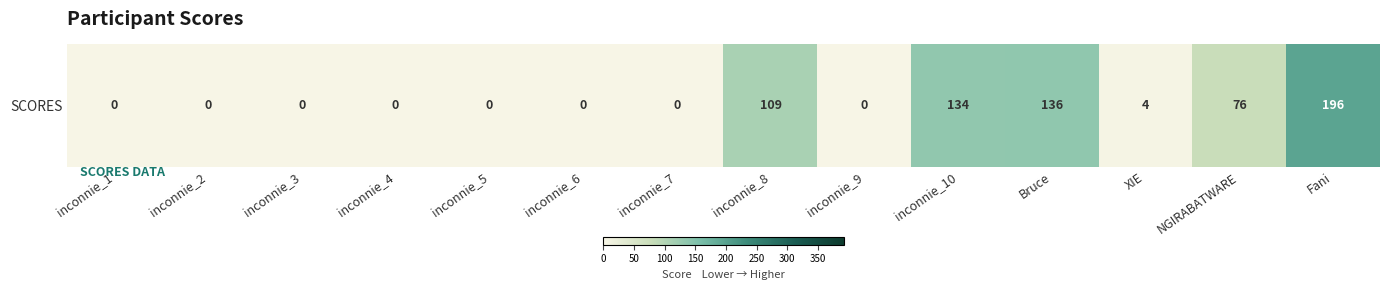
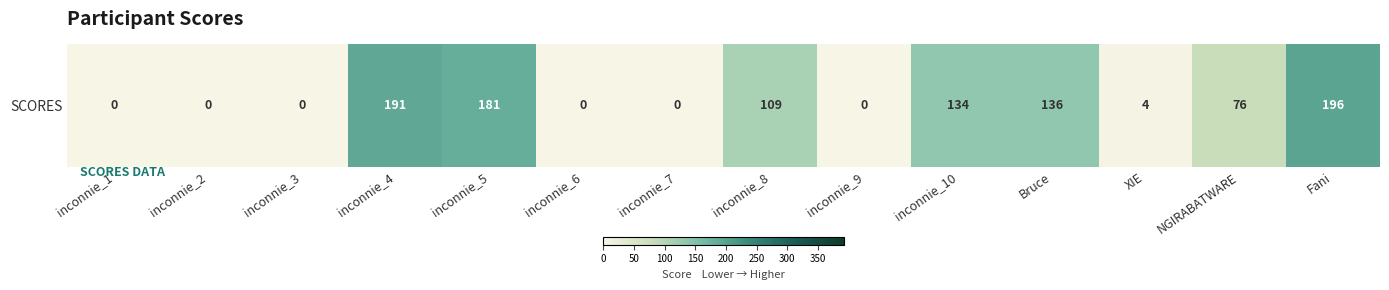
  {
    "SCORES": {
      "inconnie_1": 0,
      "inconnie_2": 0,
      "inconnie_3": 0,
-     "inconnie_4": 0,
-     "inconnie_5": 0,
+     "inconnie_4": 191,
+     "inconnie_5": 181,
      "inconnie_6": 0,
      "inconnie_7": 0,
      "inconnie_8": 109,
      "inconnie_9": 0,
      "inconnie_10": 134,
      "Bruce": 136,
      "XIE": 4,
      "NGIRABATWARE": 76,
      "Fani": 196
    }
  }
